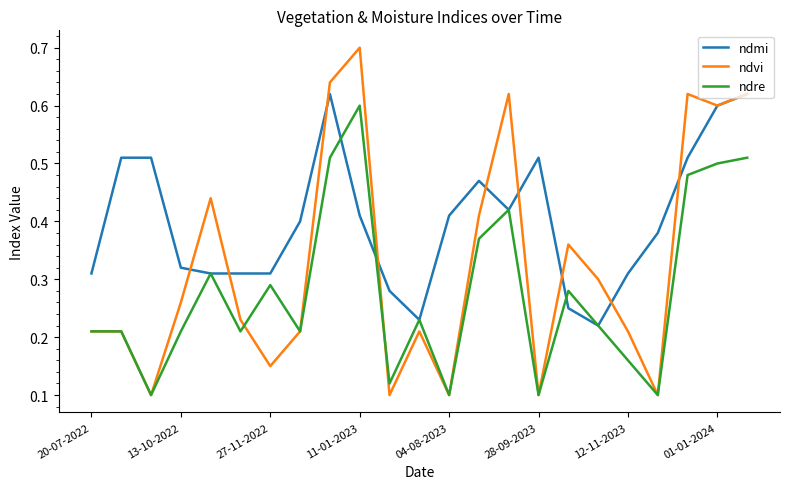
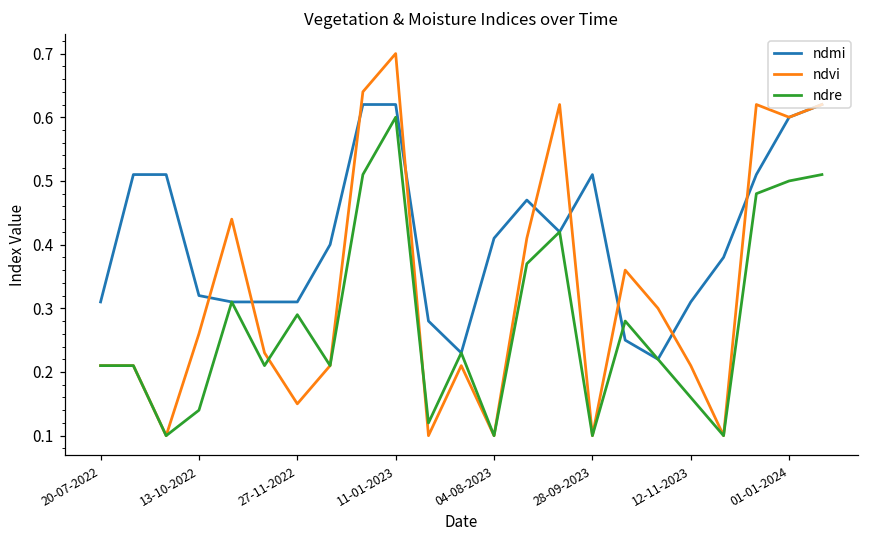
  {
    "ndmi": {
      "20-07-2022": 0.31,
      "13-10-2022": 0.32,
      "27-11-2022": 0.31,
-     "11-01-2023": 0.41,
+     "11-01-2023": 0.62,
      "04-08-2023": 0.41,
      "28-09-2023": 0.51,
      "12-11-2023": 0.31
    },
    "ndvi": {
      "13-10-2022": 0.26,
      "27-11-2022": 0.15,
      "11-01-2023": 0.70,
      "12-11-2023": 0.21
    },
    "ndre": {
-     "13-10-2022": 0.21,
+     "13-10-2022": 0.14,
      "27-11-2022": 0.29,
      "11-01-2023": 0.60,
      "12-11-2023": 0.16,
      "01-01-2024": 0.50
    }
  }
